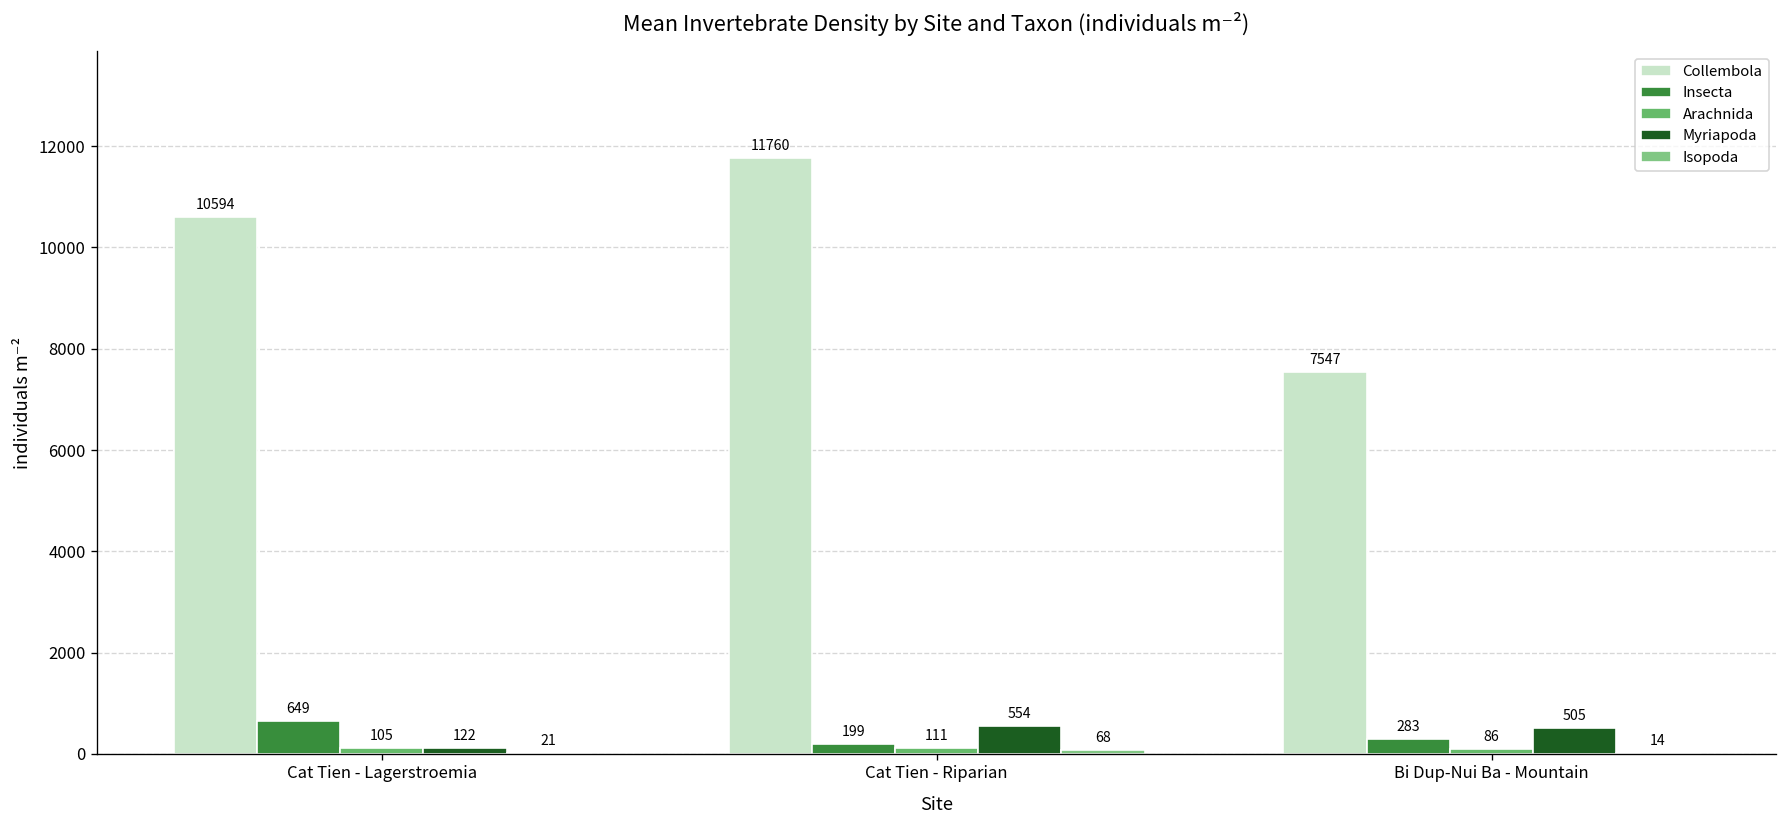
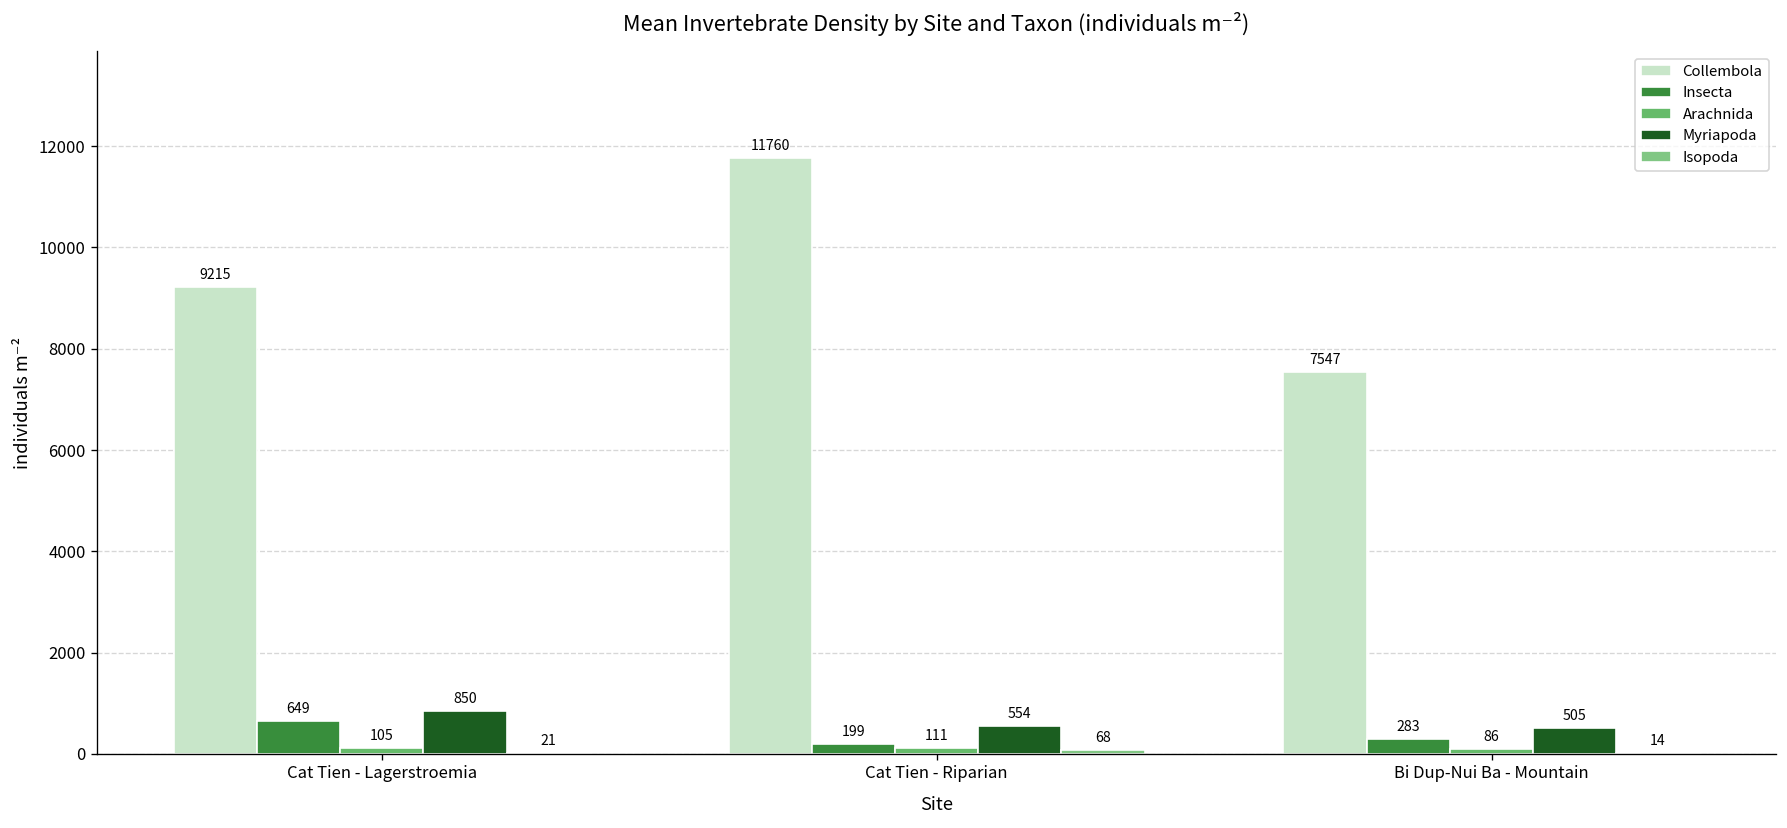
  {
    "Collembola": {
-     "Cat Tien - Lagerstroemia": 10594,
+     "Cat Tien - Lagerstroemia": 9215,
      "Cat Tien - Riparian": 11760,
      "Bi Dup-Nui Ba - Mountain": 7547
    },
    "Insecta": {
      "Cat Tien - Lagerstroemia": 649,
      "Cat Tien - Riparian": 199,
      "Bi Dup-Nui Ba - Mountain": 283
    },
    "Myriapoda": {
-     "Cat Tien - Lagerstroemia": 122,
+     "Cat Tien - Lagerstroemia": 850,
      "Cat Tien - Riparian": 554,
      "Bi Dup-Nui Ba - Mountain": 505
    }
  }
